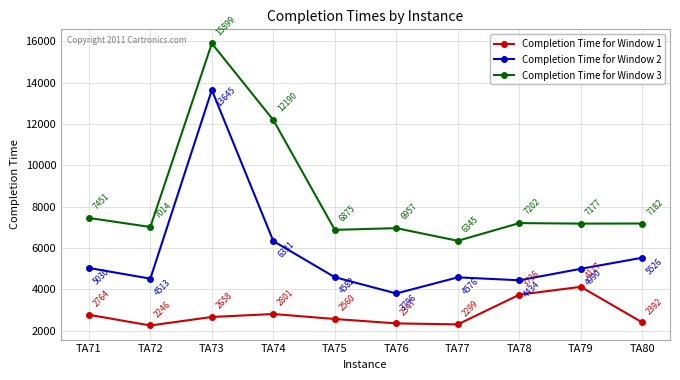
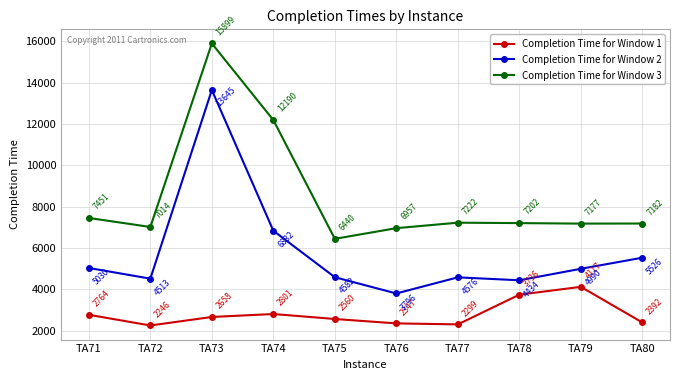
  {
    "Completion Time for Window 1": {
      "TA71": 2764,
      "TA72": 2246,
      "TA73": 2658,
      "TA74": 2801,
      "TA75": 2560,
      "TA77": 2299,
      "TA80": 2392
    },
    "Completion Time for Window 2": {
      "TA71": 5030,
      "TA72": 4513,
      "TA73": 13645,
-     "TA74": 6331,
+     "TA74": 6832,
      "TA75": 4582,
      "TA77": 4576,
      "TA80": 5526
    },
    "Completion Time for Window 3": {
      "TA71": 7451,
      "TA72": 7014,
      "TA73": 15899,
      "TA74": 12190,
-     "TA75": 6875,
+     "TA75": 6440,
      "TA76": 6957,
-     "TA77": 6345,
+     "TA77": 7222,
      "TA78": 7202,
      "TA79": 7177,
      "TA80": 7182
    }
  }
